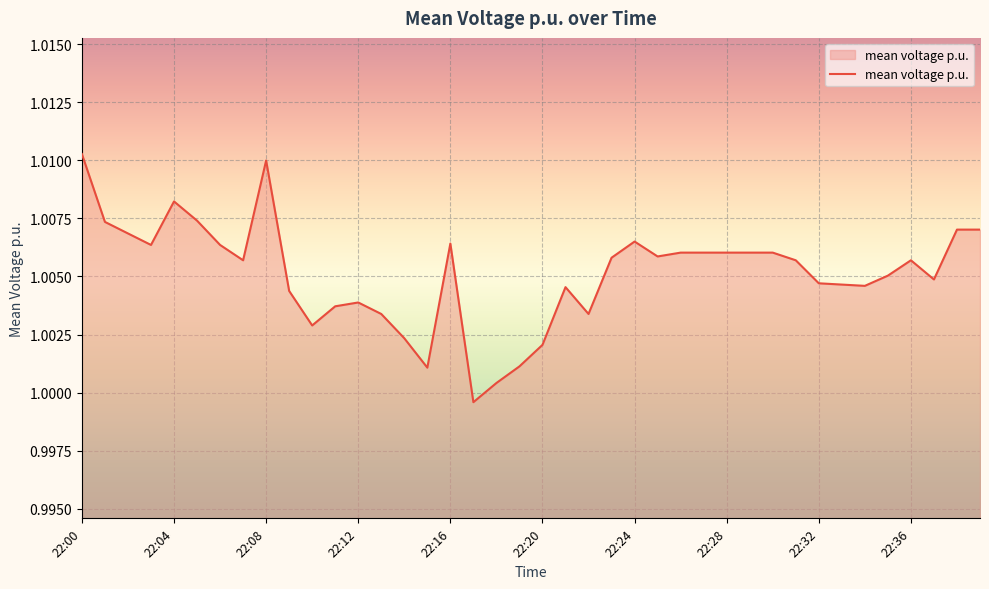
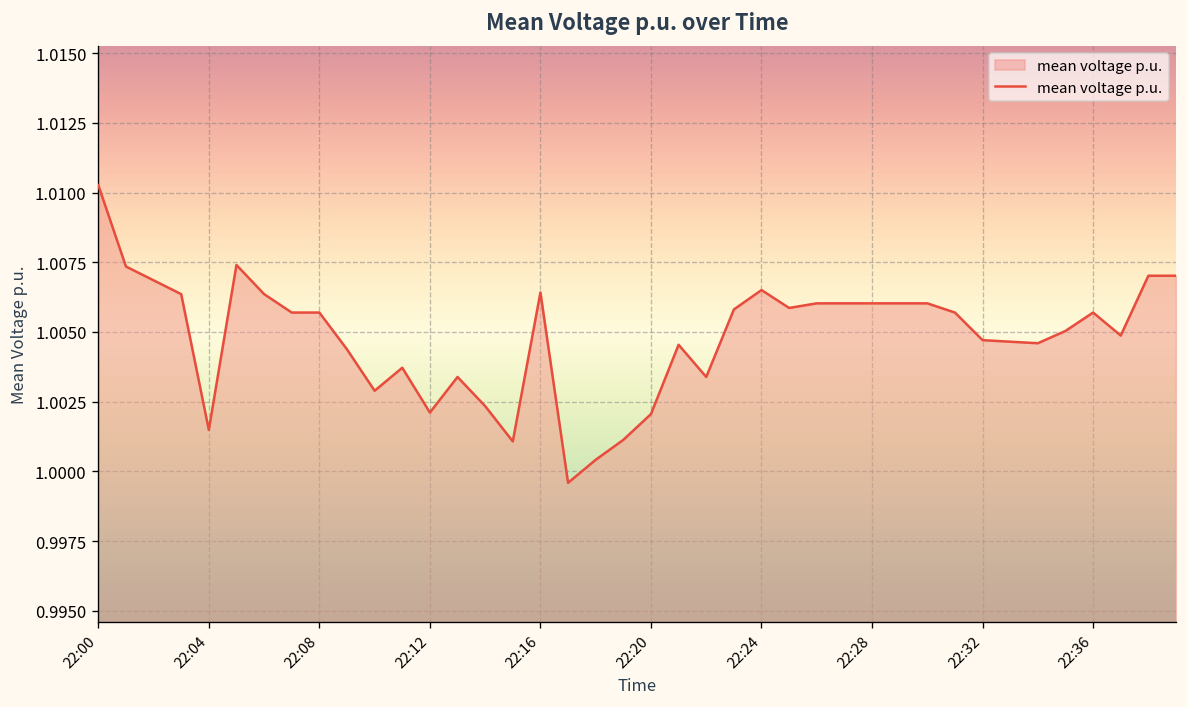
  {
    "22:00": 1.0103,
-   "22:04": 1.0082,
-   "22:08": 1.0100,
-   "22:12": 1.0039,
+   "22:04": 1.0015,
+   "22:08": 1.0057,
+   "22:12": 1.0021,
    "22:16": 1.0064,
    "22:20": 1.0021,
    "22:24": 1.0065,
    "22:28": 1.0060,
    "22:32": 1.0047,
    "22:36": 1.0057
  }
